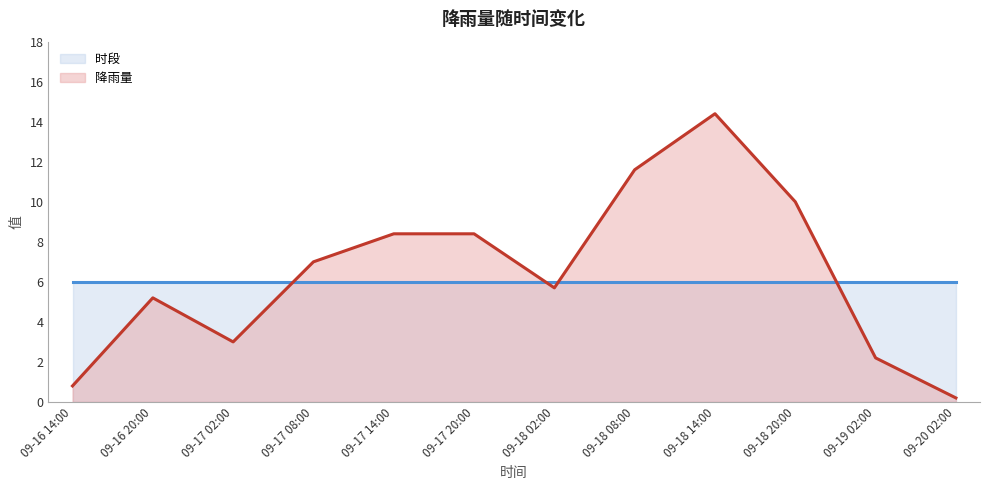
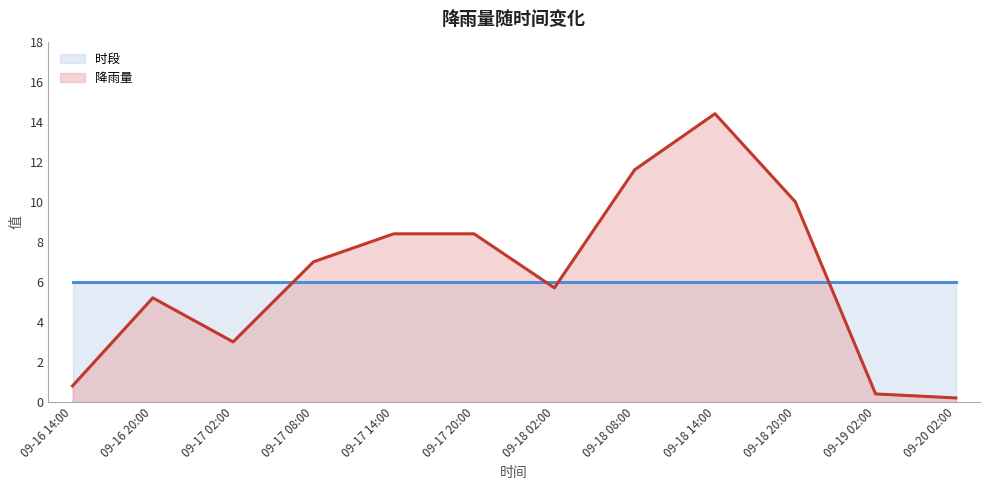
  {
    "时段": {
      "09-16 14:00": 6.0,
      "09-16 20:00": 6.0,
      "09-17 02:00": 6.0,
      "09-17 08:00": 6.0,
      "09-17 14:00": 6.0,
      "09-17 20:00": 6.0,
      "09-18 02:00": 6.0,
      "09-18 08:00": 6.0,
      "09-18 14:00": 6.0,
      "09-18 20:00": 6.0,
      "09-19 02:00": 6.0,
      "09-20 02:00": 6.0
    },
    "降雨量": {
      "09-16 14:00": 0.8,
      "09-16 20:00": 5.2,
      "09-17 02:00": 3.0,
      "09-17 08:00": 7.0,
      "09-17 14:00": 8.4,
      "09-17 20:00": 8.4,
      "09-18 02:00": 5.7,
      "09-18 08:00": 11.6,
      "09-18 14:00": 14.4,
      "09-18 20:00": 10.0,
-     "09-19 02:00": 2.2,
+     "09-19 02:00": 0.4,
      "09-20 02:00": 0.2
    }
  }
